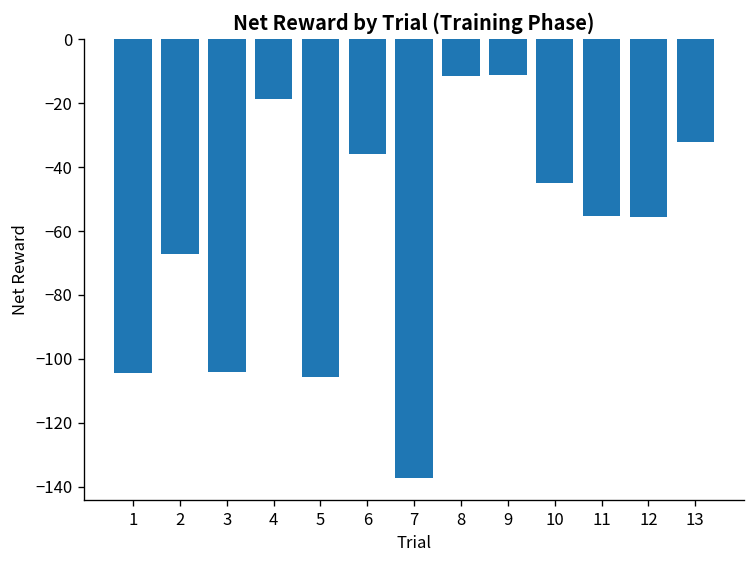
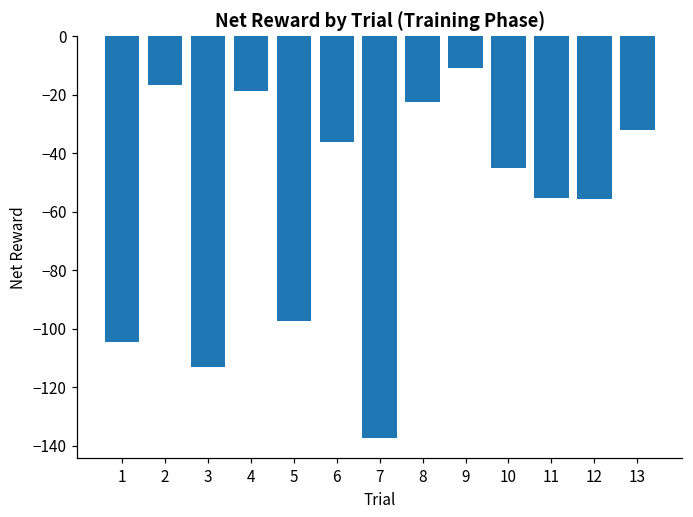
  {
    "1": -104,
-   "2": -67,
-   "3": -104,
+   "2": -17,
+   "3": -113,
    "4": -19,
-   "5": -106,
+   "5": -97,
    "6": -36,
    "7": -137,
-   "8": -11,
+   "8": -23,
    "9": -11,
    "10": -45,
    "11": -55,
    "12": -55,
    "13": -32
  }
